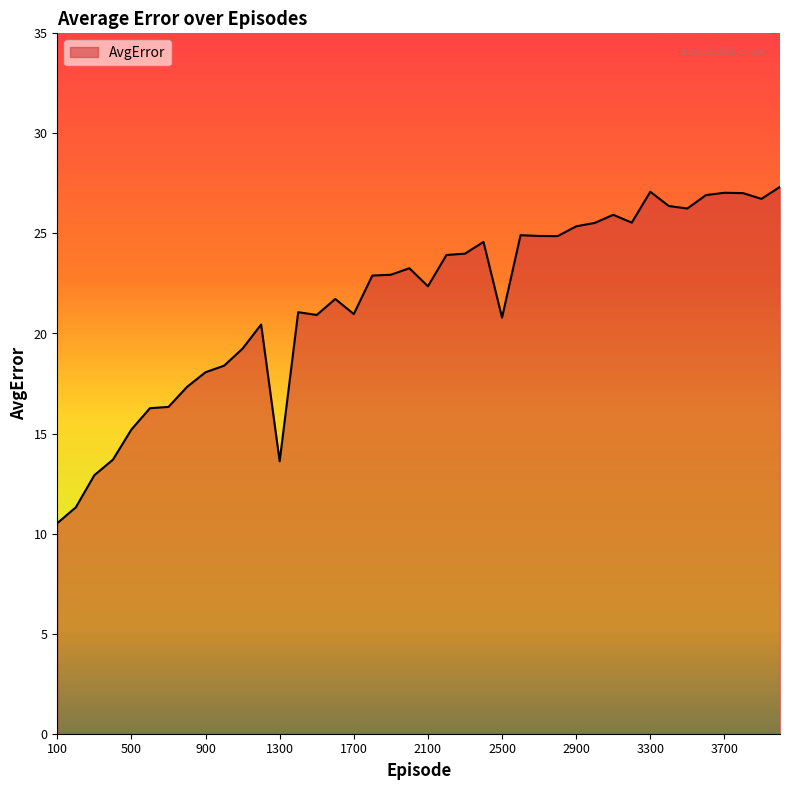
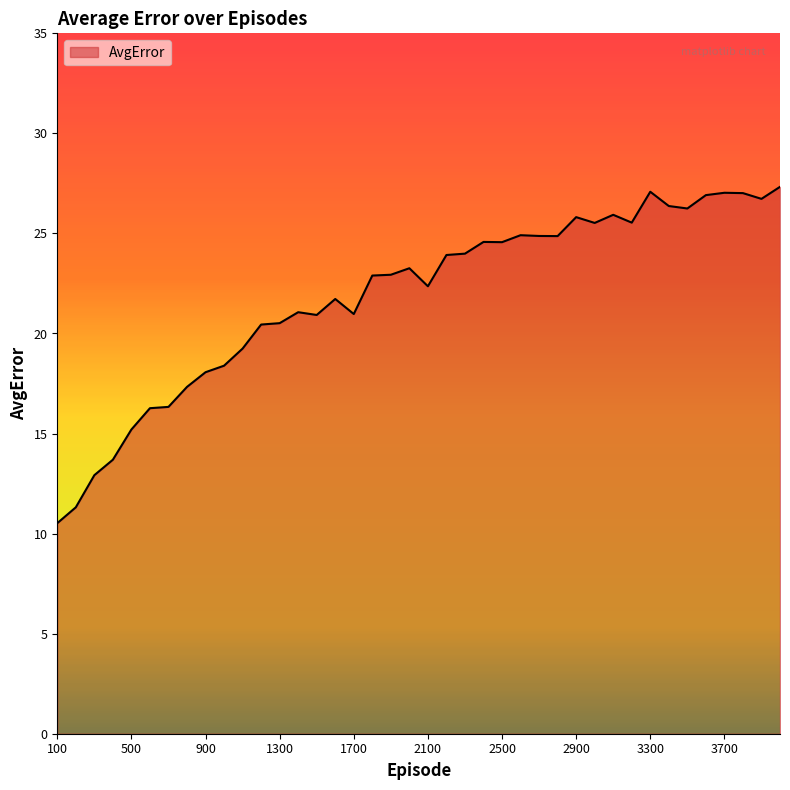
  {
    "100": 10.5,
    "500": 15.2,
    "900": 18.1,
-   "1300": 13.6,
+   "1300": 20.5,
    "1700": 21.0,
    "2100": 22.4,
-   "2500": 20.8,
-   "2900": 25.4,
+   "2500": 24.6,
+   "2900": 25.8,
    "3300": 27.1,
    "3700": 27.0
  }
